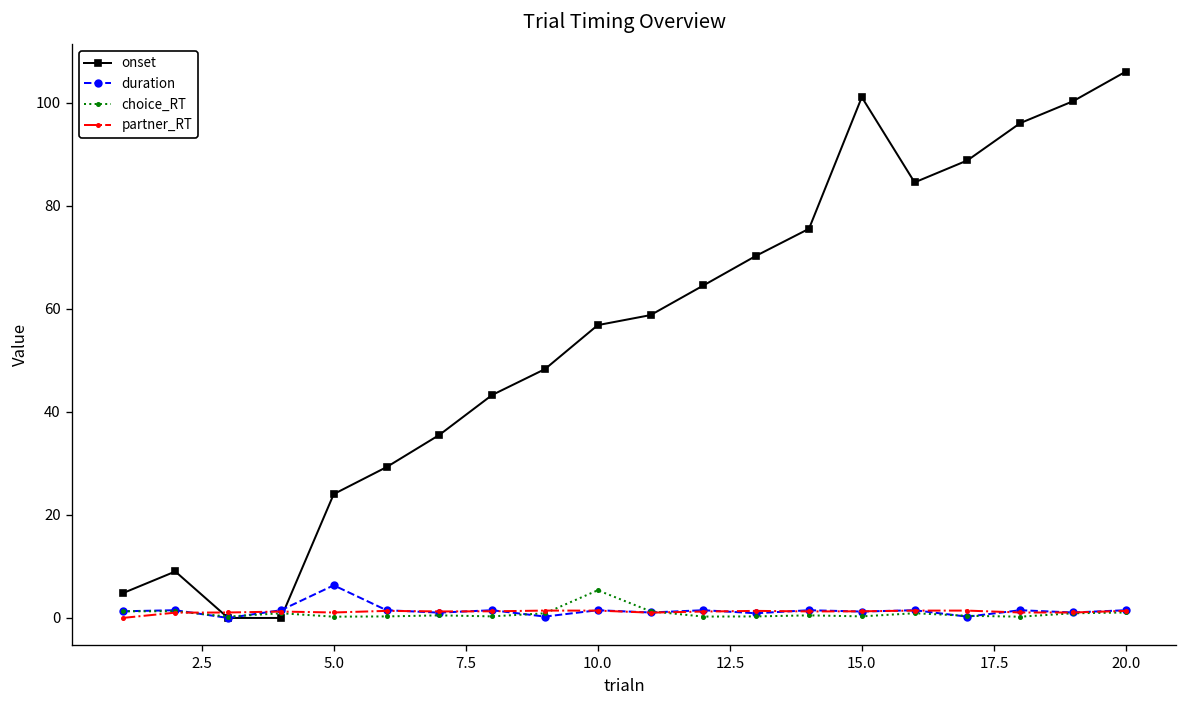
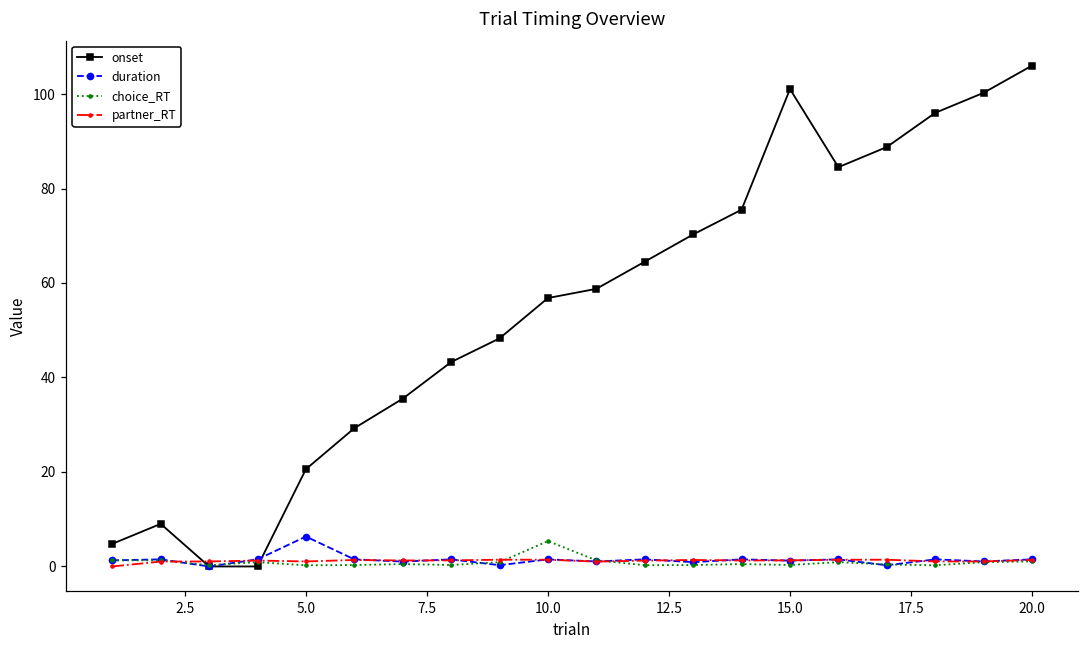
  {
    "onset": {
-     "5.0": 24,
+     "5.0": 21,
      "10.0": 57,
      "15.0": 101,
      "20.0": 106
    },
    "duration": {
      "5.0": 6
    },
    "choice_RT": {
      "5.0": 0,
      "10.0": 5,
      "15.0": 0
    },
    "partner_RT": {
      "5.0": 1
    }
  }
